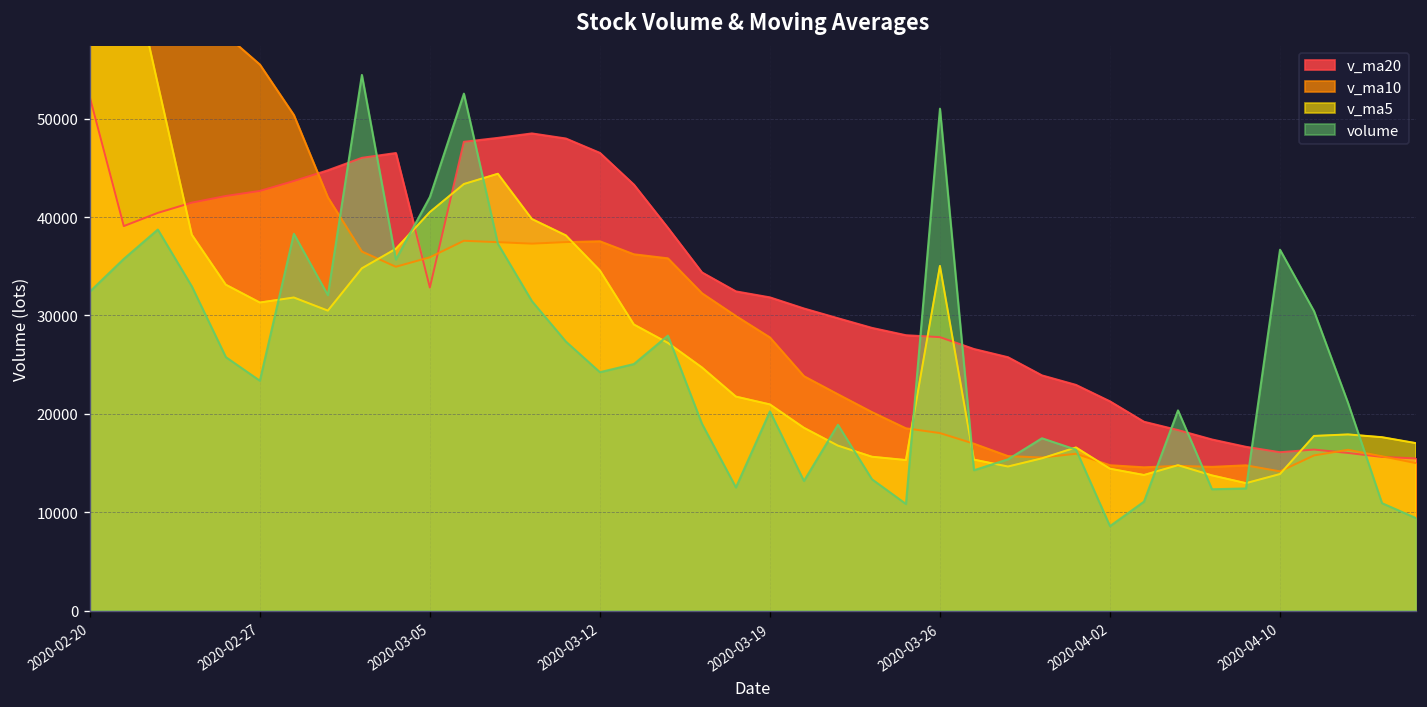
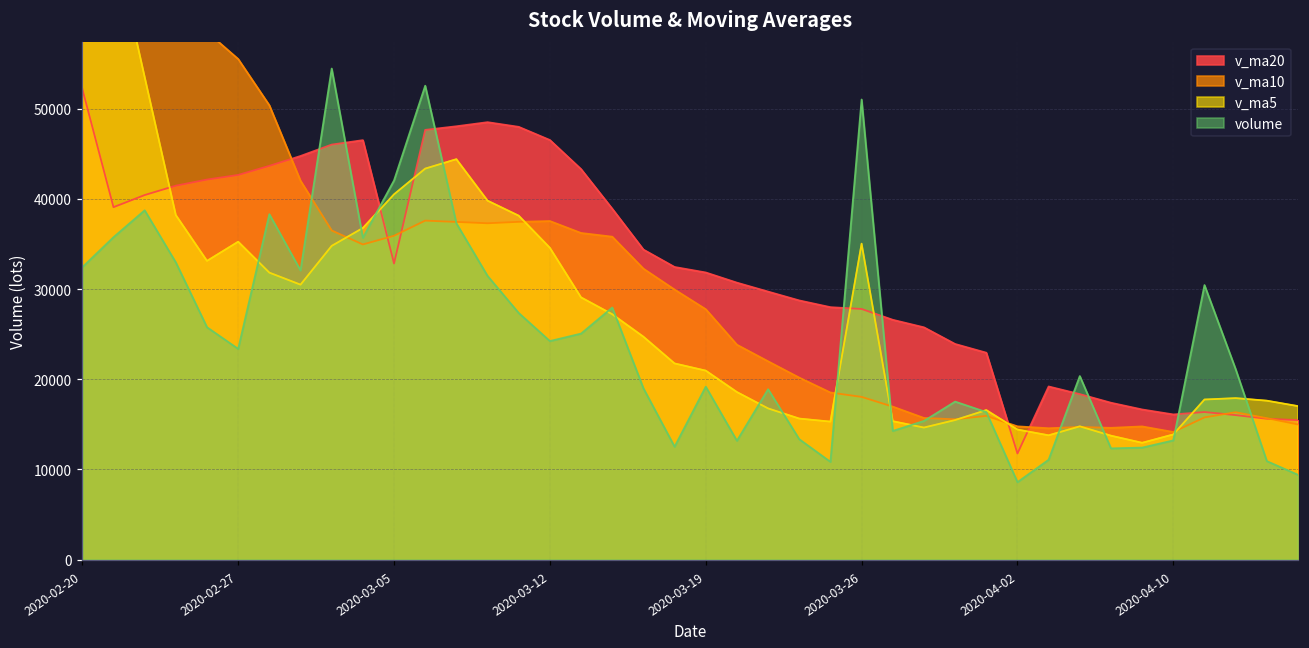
  {
    "v_ma20": {
      "2020-02-20": 52000,
      "2020-02-27": 43000,
      "2020-03-05": 33000,
      "2020-03-12": 47000,
      "2020-03-19": 32000,
      "2020-03-26": 28000,
-     "2020-04-02": 21000,
+     "2020-04-02": 12000,
      "2020-04-10": 16000
    },
    "v_ma10": {
      "2020-02-20": 57000,
      "2020-02-27": 56000,
      "2020-03-05": 36000,
      "2020-03-12": 38000,
      "2020-03-19": 28000,
      "2020-03-26": 18000,
      "2020-04-02": 15000
    },
    "v_ma5": {
-     "2020-02-27": 31000,
+     "2020-02-27": 35000,
      "2020-03-05": 41000,
      "2020-03-12": 35000,
      "2020-03-19": 21000,
      "2020-03-26": 35000,
      "2020-04-02": 14000
    },
    "volume": {
      "2020-02-20": 32000,
      "2020-02-27": 23000,
      "2020-03-05": 42000,
      "2020-03-12": 24000,
-     "2020-03-19": 20000,
+     "2020-03-19": 19000,
      "2020-03-26": 51000,
      "2020-04-02": 9000,
-     "2020-04-10": 37000
+     "2020-04-10": 13000
    }
  }
